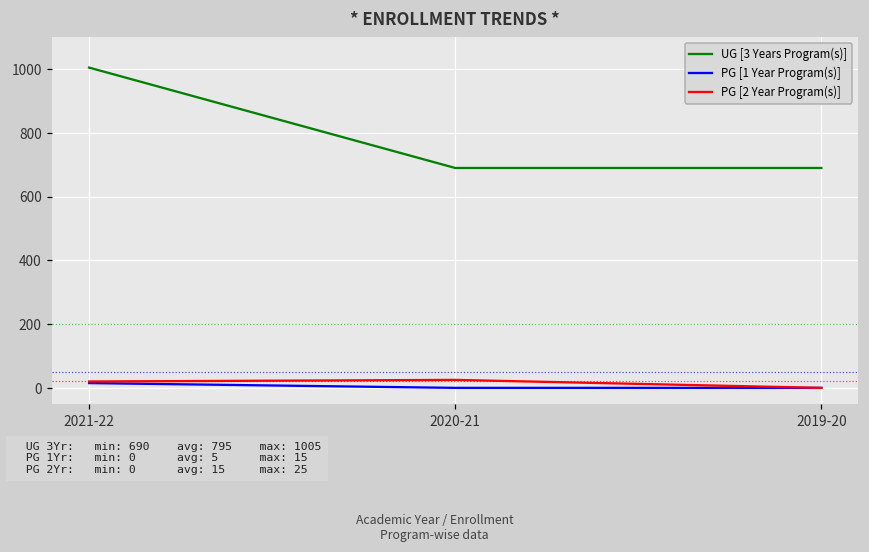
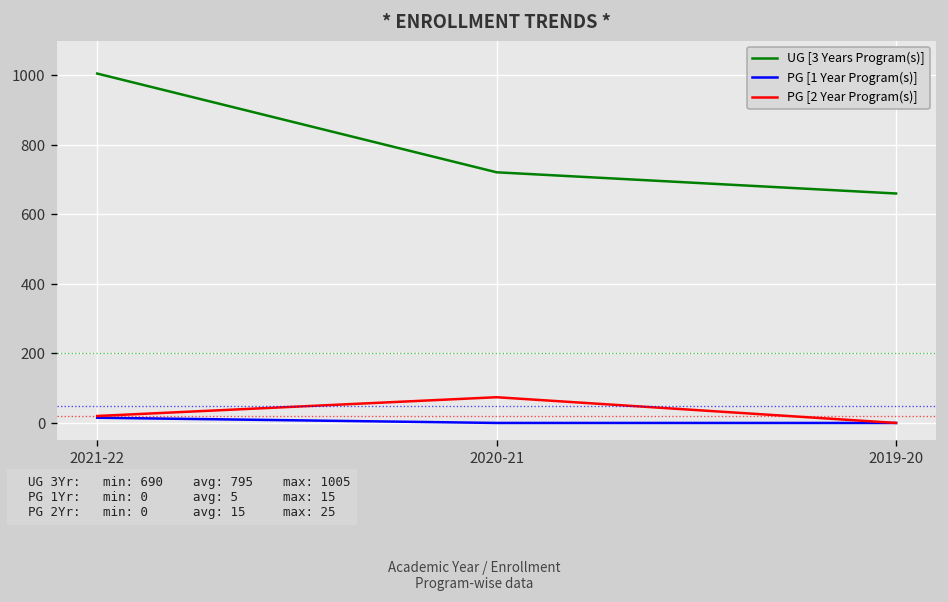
  {
    "UG [3 Years Program(s)]": {
      "2021-22": 1010,
-     "2020-21": 690,
-     "2019-20": 690
+     "2020-21": 720,
+     "2019-20": 660
    },
    "PG [1 Year Program(s)]": {
      "2020-21": 0
    },
    "PG [2 Year Program(s)]": {
-     "2020-21": 30
+     "2020-21": 70
    }
  }
